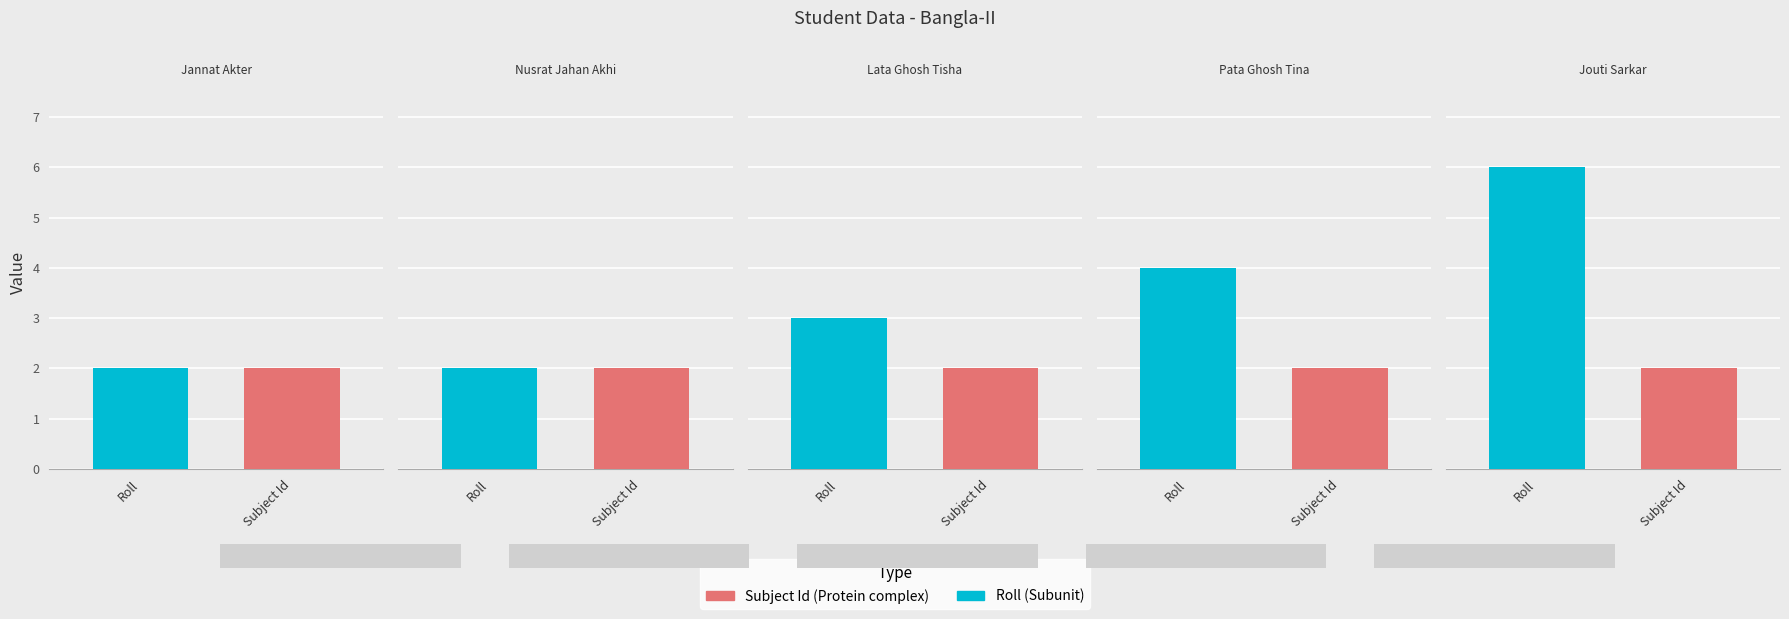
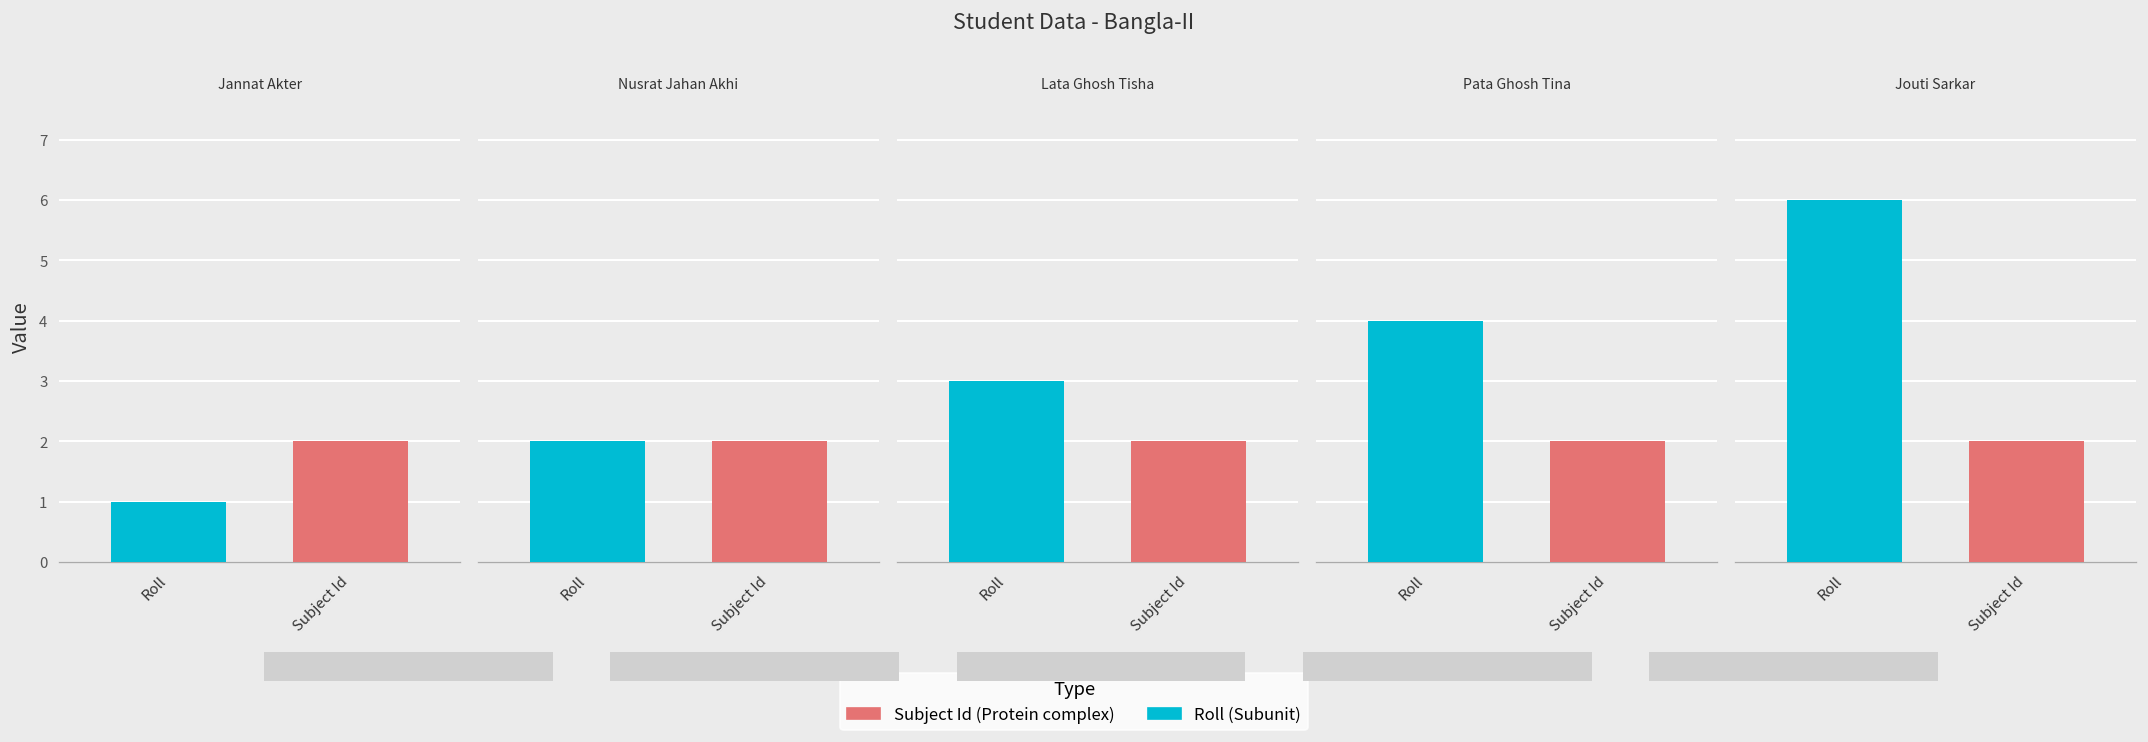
  {
    "Jannat Akter": {
-     "Roll": 2,
+     "Roll": 1,
      "Subject Id": 2
    }
  }
